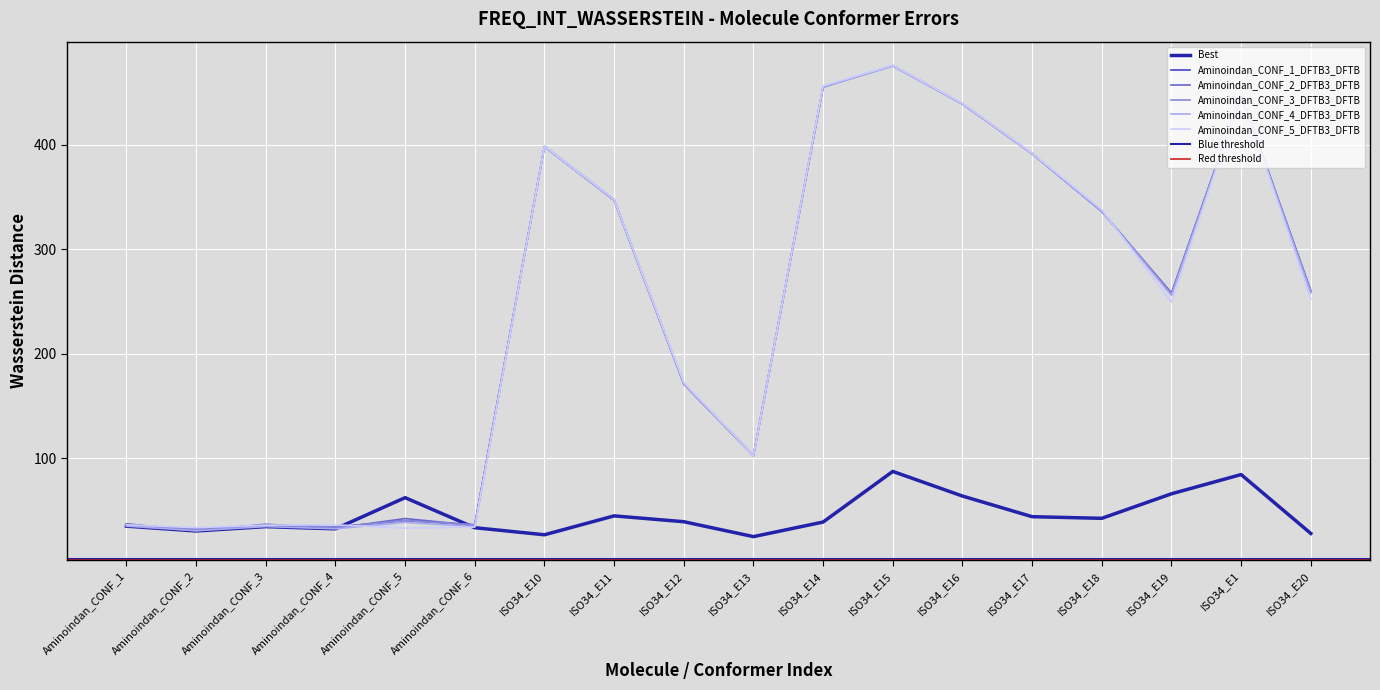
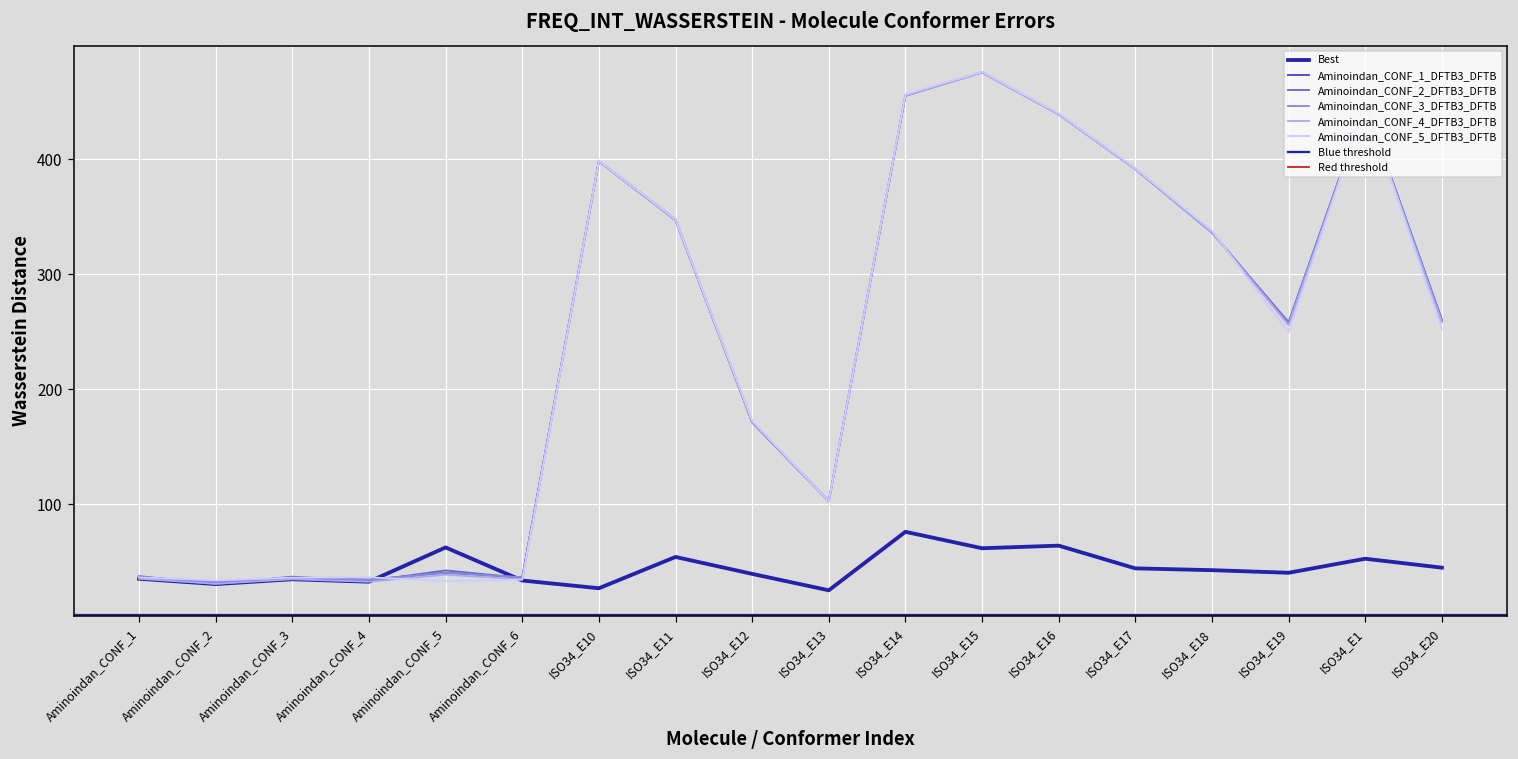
  {
    "Best": {
      "Aminoindan_CONF_5": 62,
      "ISO34_E10": 27,
-     "ISO34_E11": 45,
+     "ISO34_E11": 54,
      "ISO34_E12": 39,
      "ISO34_E13": 25,
-     "ISO34_E14": 39,
-     "ISO34_E15": 88,
+     "ISO34_E14": 76,
+     "ISO34_E15": 62,
      "ISO34_E16": 64,
      "ISO34_E17": 44,
      "ISO34_E18": 43,
-     "ISO34_E19": 66,
-     "ISO34_E1": 85,
-     "ISO34_E20": 28
+     "ISO34_E19": 40,
+     "ISO34_E1": 53,
+     "ISO34_E20": 45
    }
  }
